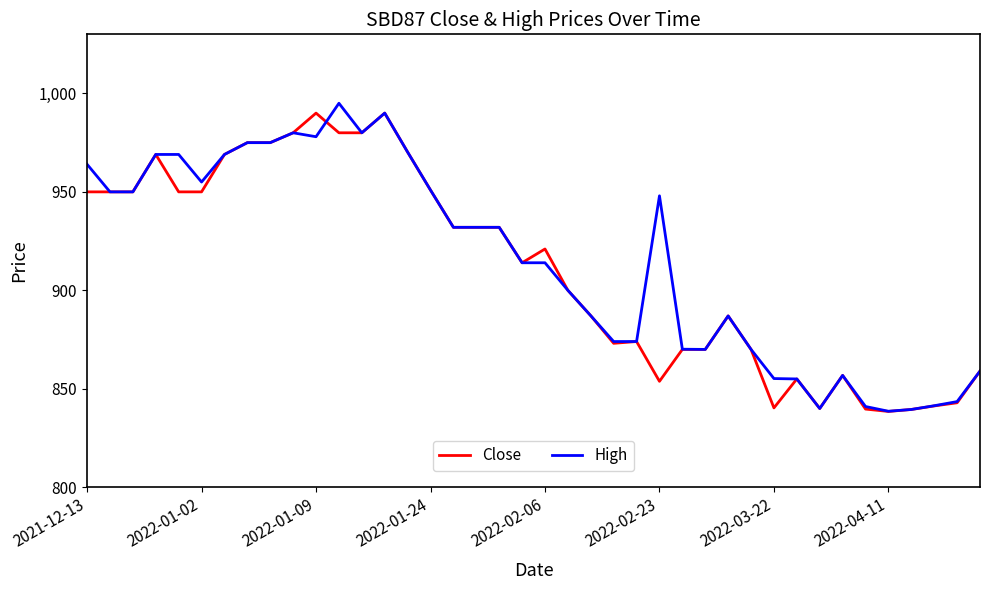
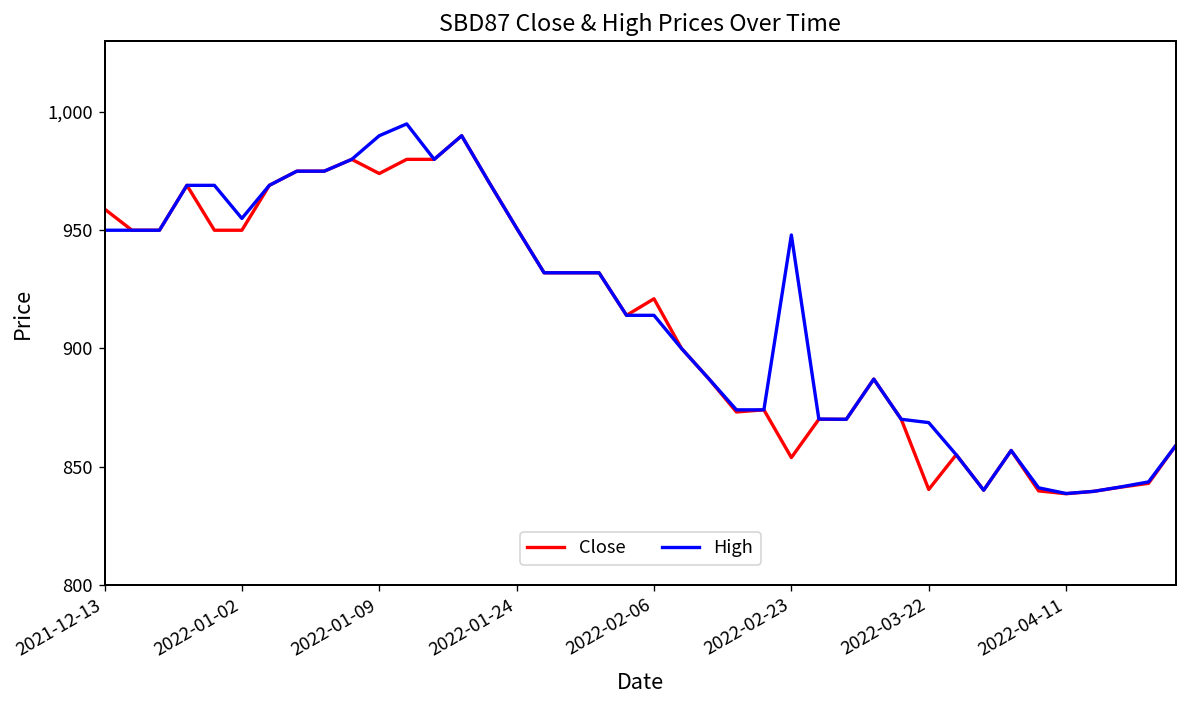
  {
    "Close": {
-     "2021-12-13": 950,
+     "2021-12-13": 959,
      "2022-01-02": 950,
-     "2022-01-09": 990,
+     "2022-01-09": 974,
      "2022-02-06": 921,
      "2022-02-23": 854,
      "2022-03-22": 840
    },
    "High": {
-     "2021-12-13": 964,
+     "2021-12-13": 950,
      "2022-01-02": 955,
-     "2022-01-09": 978,
+     "2022-01-09": 990,
      "2022-02-06": 914,
      "2022-02-23": 948,
-     "2022-03-22": 855
+     "2022-03-22": 869
    }
  }
